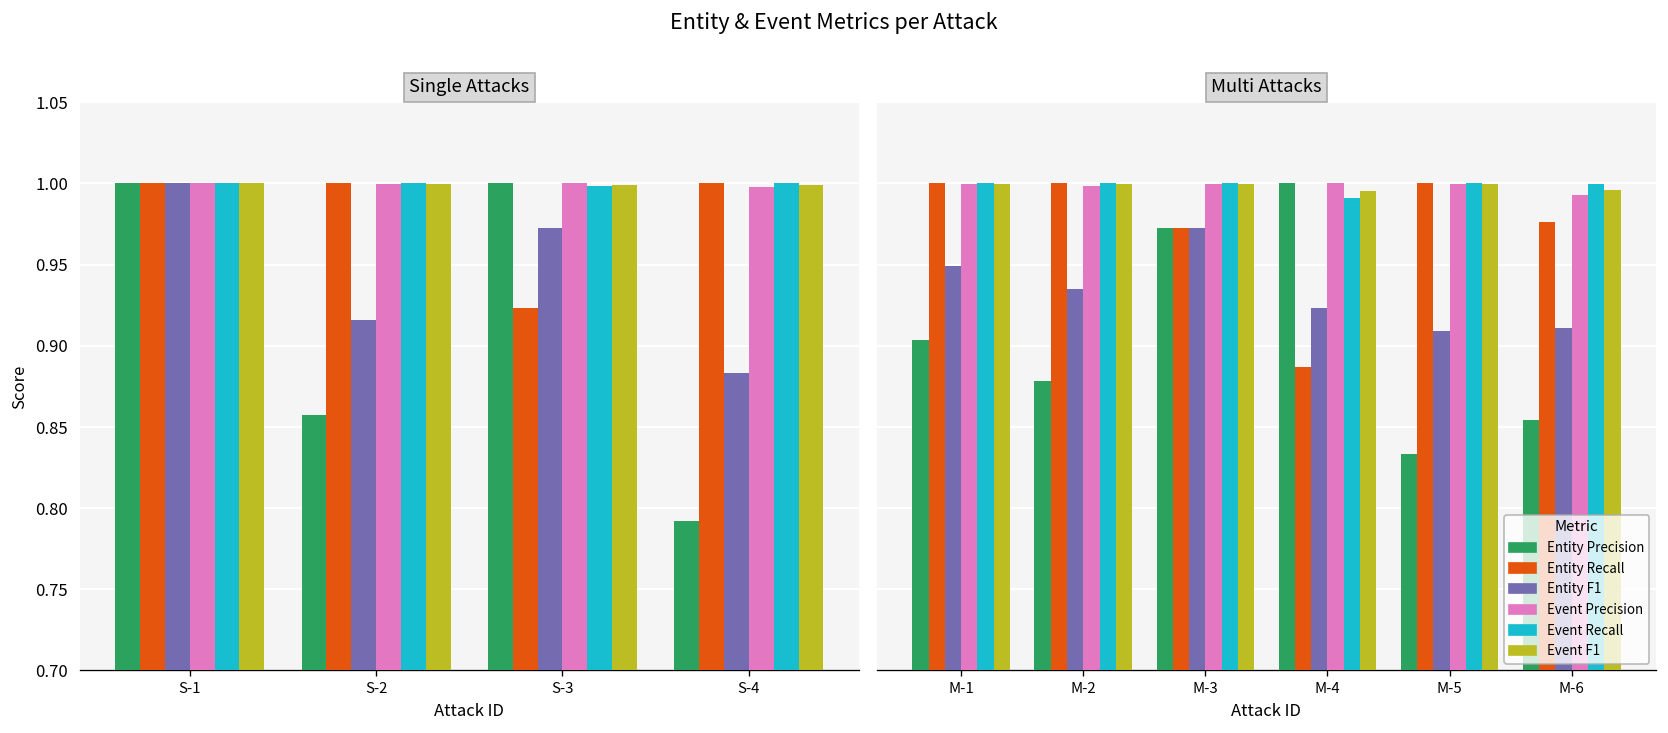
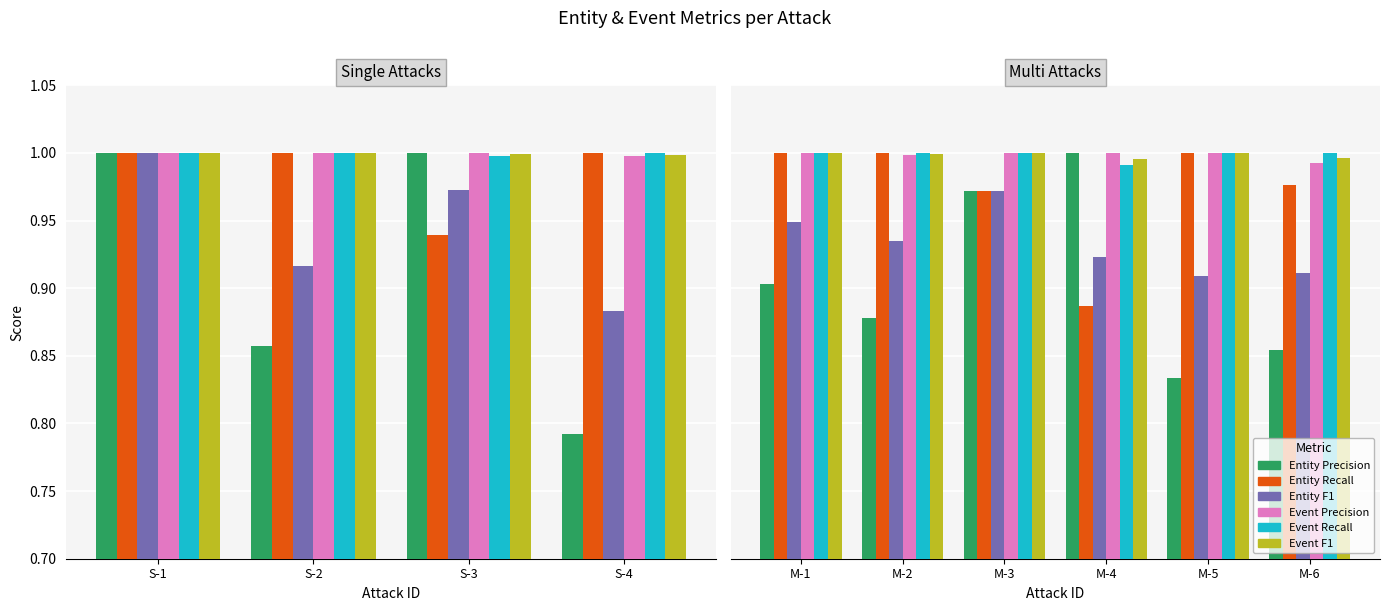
  {
    "Single Attacks": {
      "Entity Precision": {
        "S-1": 1.000,
        "S-2": 0.857,
        "S-3": 1.000,
        "S-4": 0.792
      },
      "Entity Recall": {
        "S-1": 1.000,
        "S-2": 1.000,
-       "S-3": 0.923,
+       "S-3": 0.939,
        "S-4": 1.000
      },
      "Entity F1": {
        "S-1": 1.000,
        "S-2": 0.916,
        "S-3": 0.973,
        "S-4": 0.883
      },
      "Event Precision": {
        "S-1": 1.000,
        "S-2": 1.000,
        "S-3": 1.000,
        "S-4": 0.998
      },
      "Event Recall": {
        "S-1": 1.000,
        "S-2": 1.000,
        "S-3": 0.998,
        "S-4": 1.000
      },
      "Event F1": {
        "S-1": 1.000,
        "S-2": 1.000,
        "S-3": 0.999,
        "S-4": 0.999
      }
    }
  }
